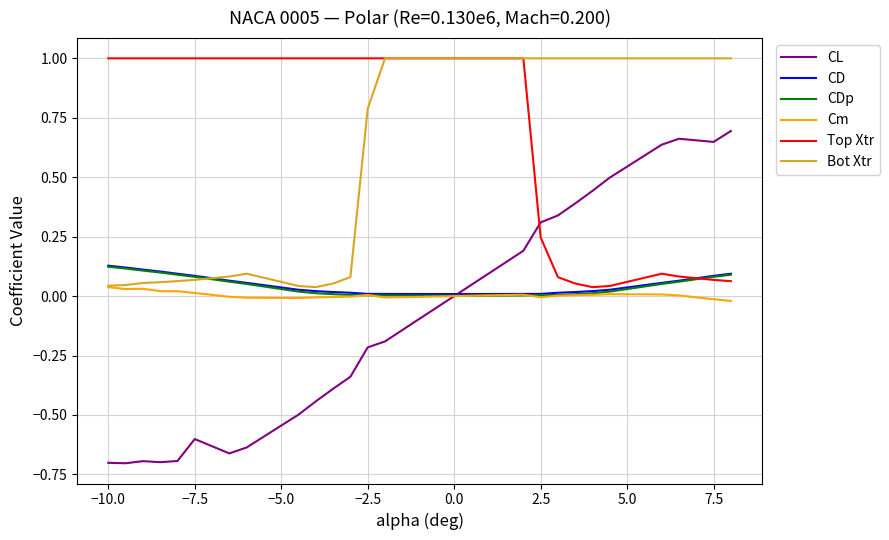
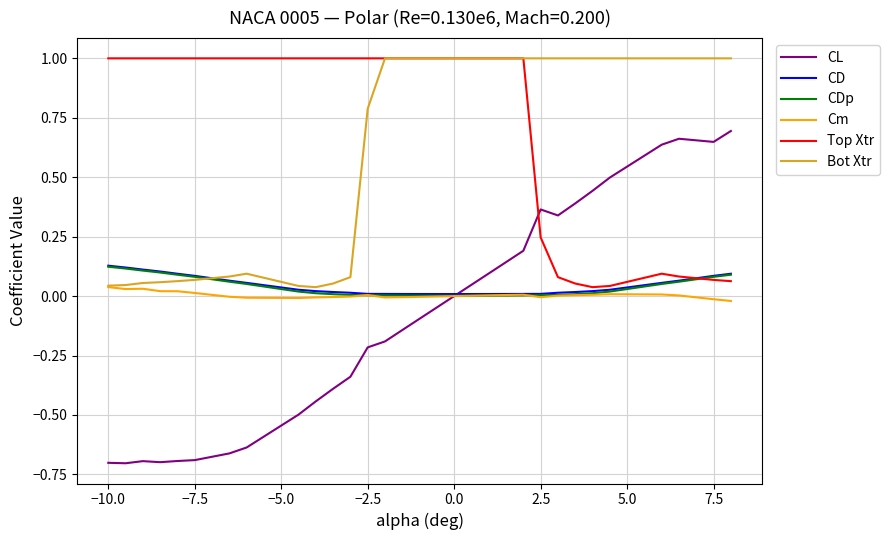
  {
    "CL": {
      "−10.0": -0.70,
-     "−7.5": -0.60,
+     "−7.5": -0.69,
      "−2.5": -0.22,
-     "2.5": 0.31,
+     "2.5": 0.36,
      "7.5": 0.65
    },
    "Top Xtr": {
      "−10.0": 1.00,
      "−7.5": 1.00,
      "−2.5": 1.00,
      "2.5": 0.25,
      "7.5": 0.07
    }
  }
